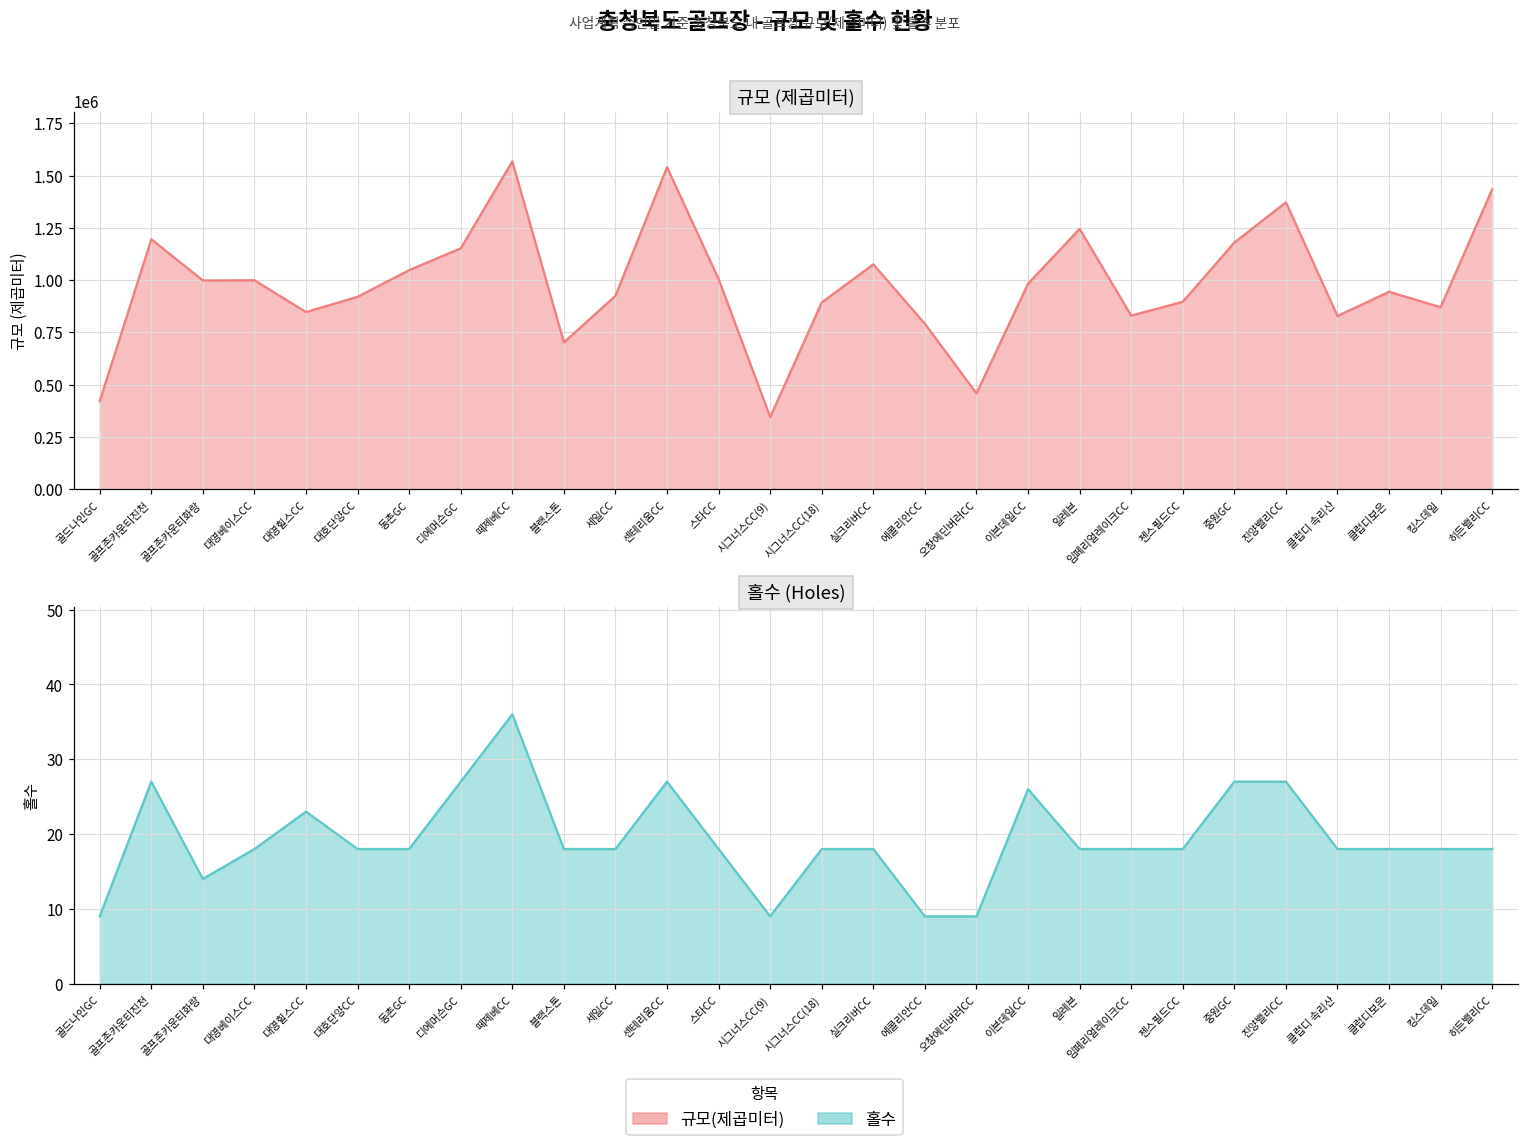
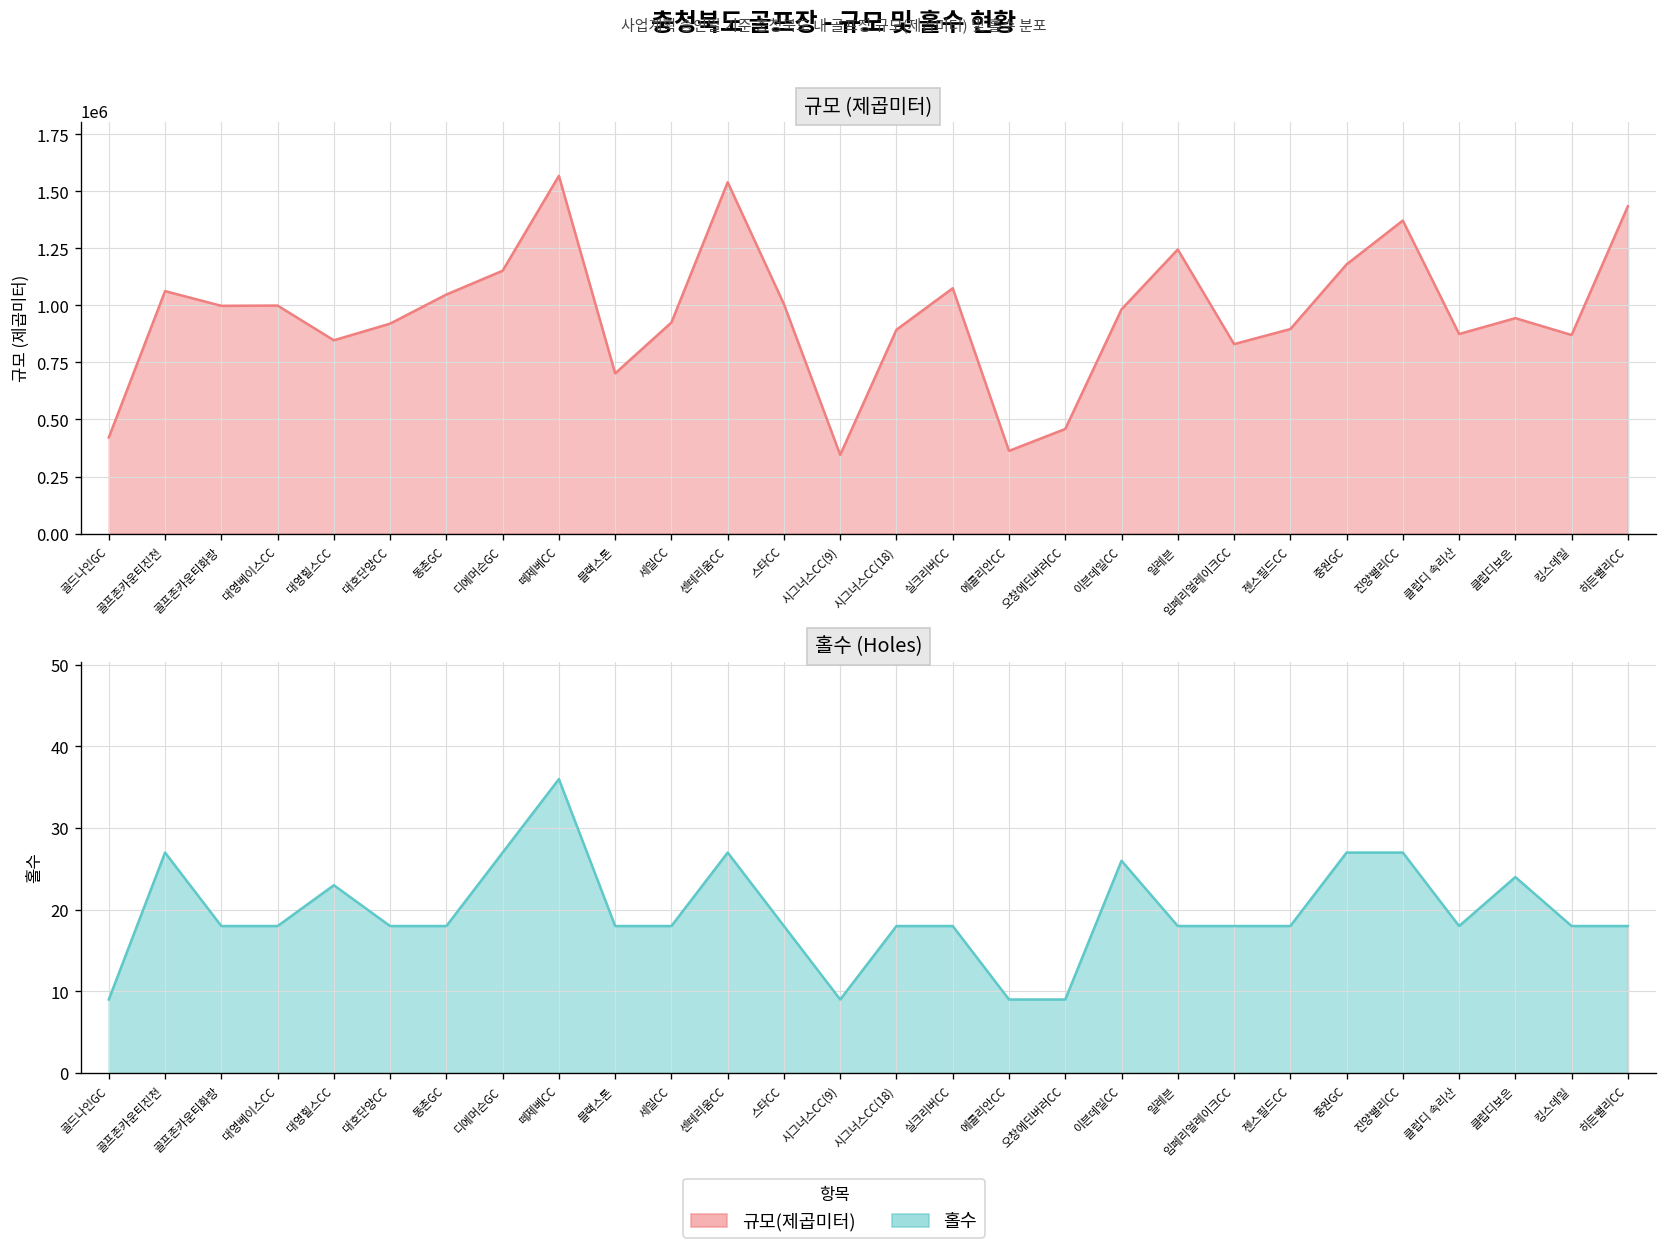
  {
    "규모 (제곱미터)": {
      "골드나인GC": 420000,
-     "골프존카운티진천": 1200000,
+     "골프존카운티진천": 1060000,
      "골프존카운티화랑": 1000000,
      "대영베이스CC": 1000000,
      "대영힐스CC": 850000,
      "대호단양CC": 920000,
      "동촌GC": 1050000,
      "디에머슨GC": 1150000,
      "떼제베CC": 1570000,
      "블랙스톤": 700000,
      "세일CC": 930000,
      "센테리움CC": 1540000,
      "스타CC": 1010000,
      "시그너스CC(9)": 350000,
      "시그너스CC(18)": 890000,
      "실크리버CC": 1080000,
-     "에콜리안CC": 790000,
+     "에콜리안CC": 360000,
      "오창에딘버러CC": 460000,
      "이븐데일CC": 980000,
      "일레븐": 1250000,
      "임페리얼레이크CC": 830000,
      "젠스필드CC": 900000,
      "중원GC": 1180000,
      "진양밸리CC": 1370000,
-     "클럽디 속리산": 830000,
+     "클럽디 속리산": 870000,
      "클럽디보은": 940000,
      "킹스데일": 870000,
      "히든밸리CC": 1430000
    },
    "홀수 (Holes)": {
      "골드나인GC": 9,
      "골프존카운티진천": 27,
-     "골프존카운티화랑": 14,
+     "골프존카운티화랑": 18,
      "대영베이스CC": 18,
      "대영힐스CC": 23,
      "대호단양CC": 18,
      "동촌GC": 18,
      "디에머슨GC": 27,
      "떼제베CC": 36,
      "블랙스톤": 18,
      "세일CC": 18,
      "센테리움CC": 27,
      "스타CC": 18,
      "시그너스CC(9)": 9,
      "시그너스CC(18)": 18,
      "실크리버CC": 18,
      "에콜리안CC": 9,
      "오창에딘버러CC": 9,
      "이븐데일CC": 26,
      "일레븐": 18,
      "임페리얼레이크CC": 18,
      "젠스필드CC": 18,
      "중원GC": 27,
      "진양밸리CC": 27,
      "클럽디 속리산": 18,
-     "클럽디보은": 18,
+     "클럽디보은": 24,
      "킹스데일": 18,
      "히든밸리CC": 18
    }
  }
